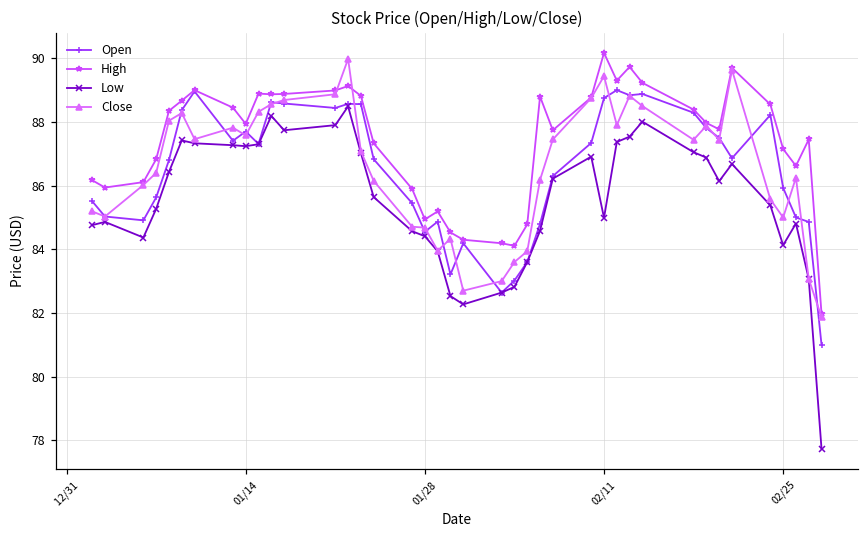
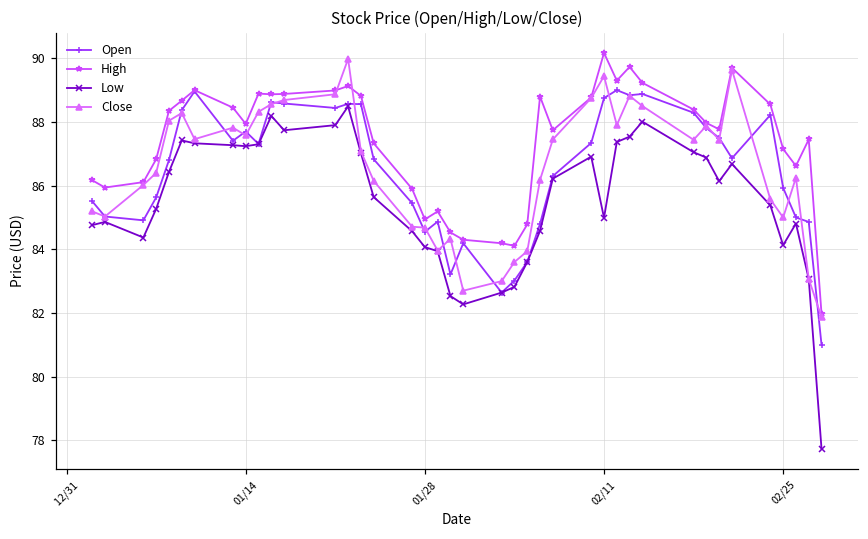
  {
    "Low": {
      "01/14": 87.2,
-     "01/28": 84.4,
+     "01/28": 84.1,
      "02/11": 85.0,
      "02/25": 84.1
    }
  }
